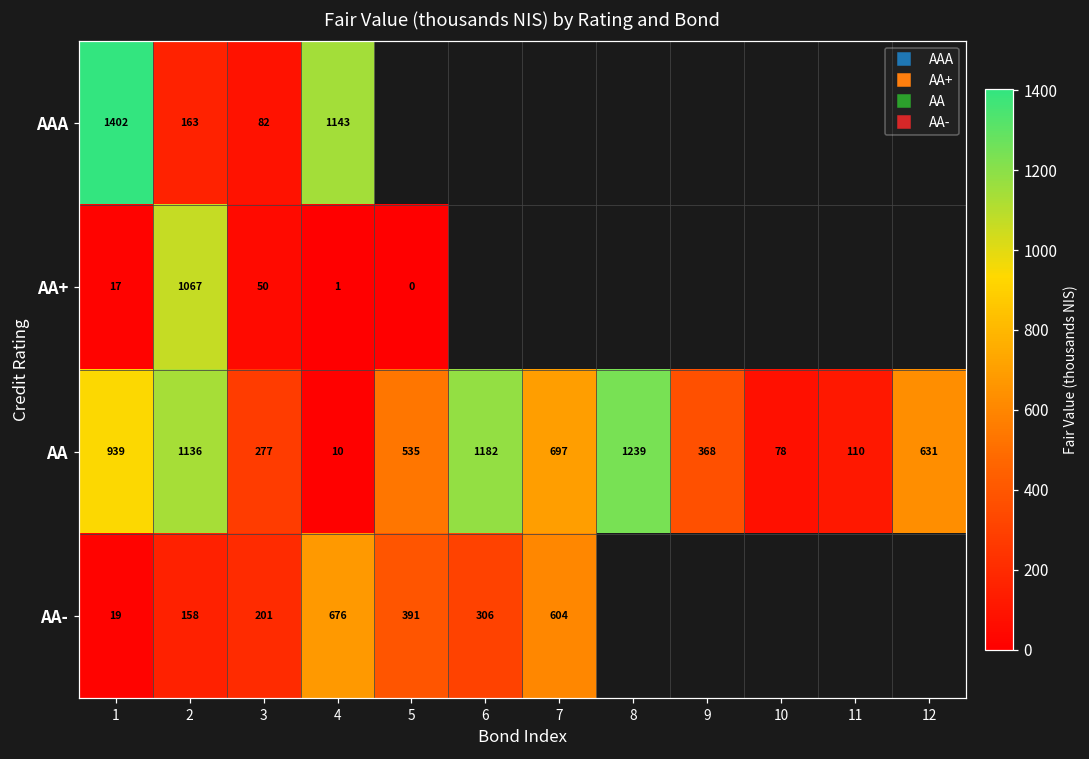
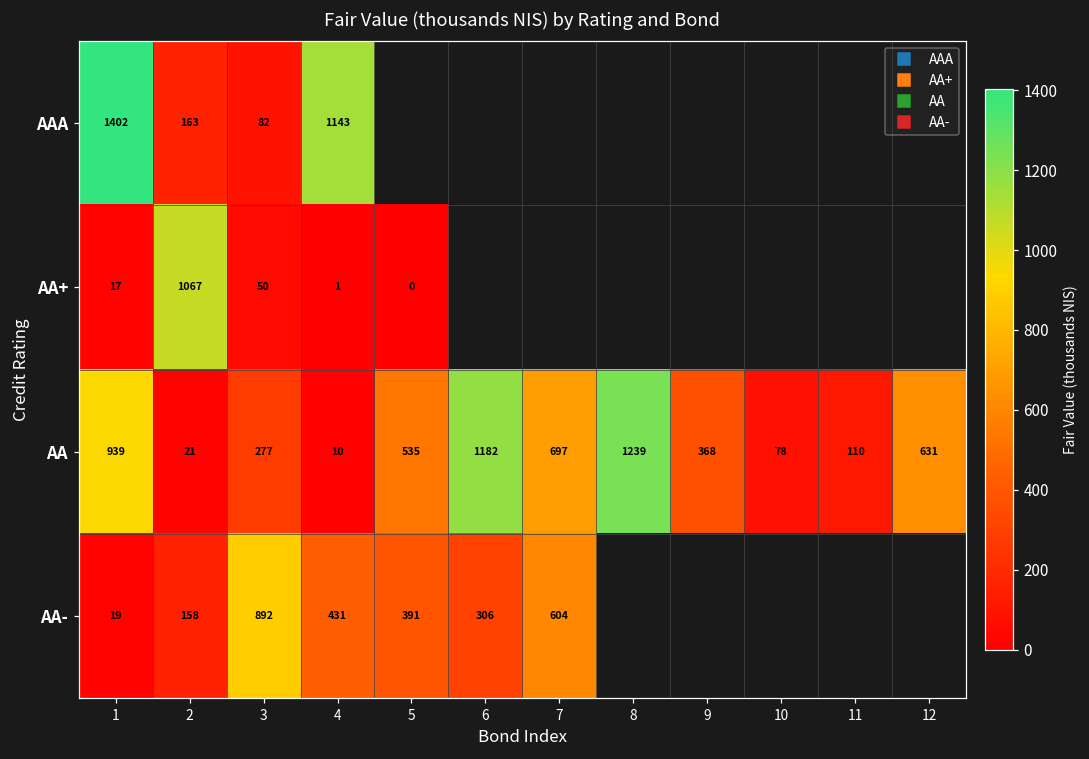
  {
    "AAA": {
      "1": 1402,
      "2": 163,
      "3": 82,
      "4": 1143
    },
    "AA+": {
      "1": 17,
      "2": 1067,
      "3": 50,
      "4": 1,
      "5": 0
    },
    "AA": {
      "1": 939,
-     "2": 1136,
+     "2": 21,
      "3": 277,
      "4": 10,
      "5": 535,
      "6": 1182,
      "7": 697,
      "8": 1239,
      "9": 368,
      "10": 78,
      "11": 110,
      "12": 631
    },
    "AA-": {
      "1": 19,
      "2": 158,
-     "3": 201,
-     "4": 676,
+     "3": 892,
+     "4": 431,
      "5": 391,
      "6": 306,
      "7": 604
    }
  }
